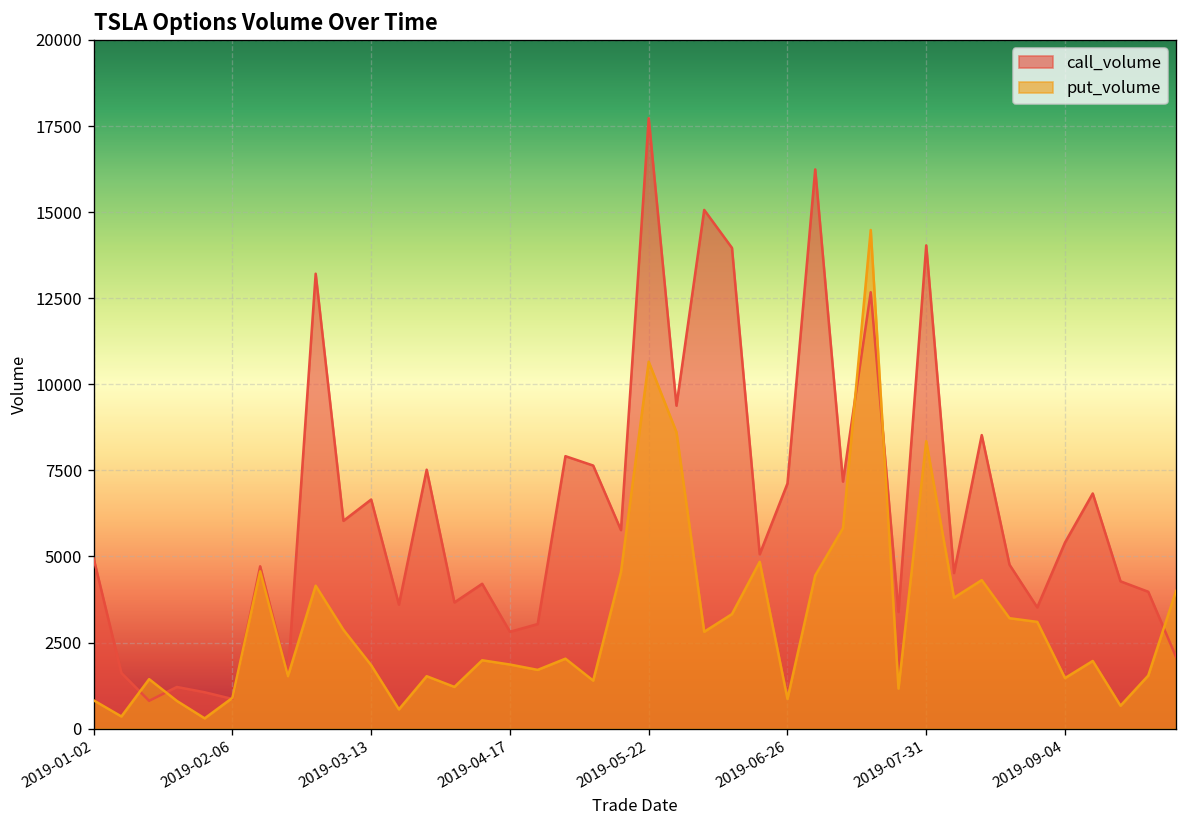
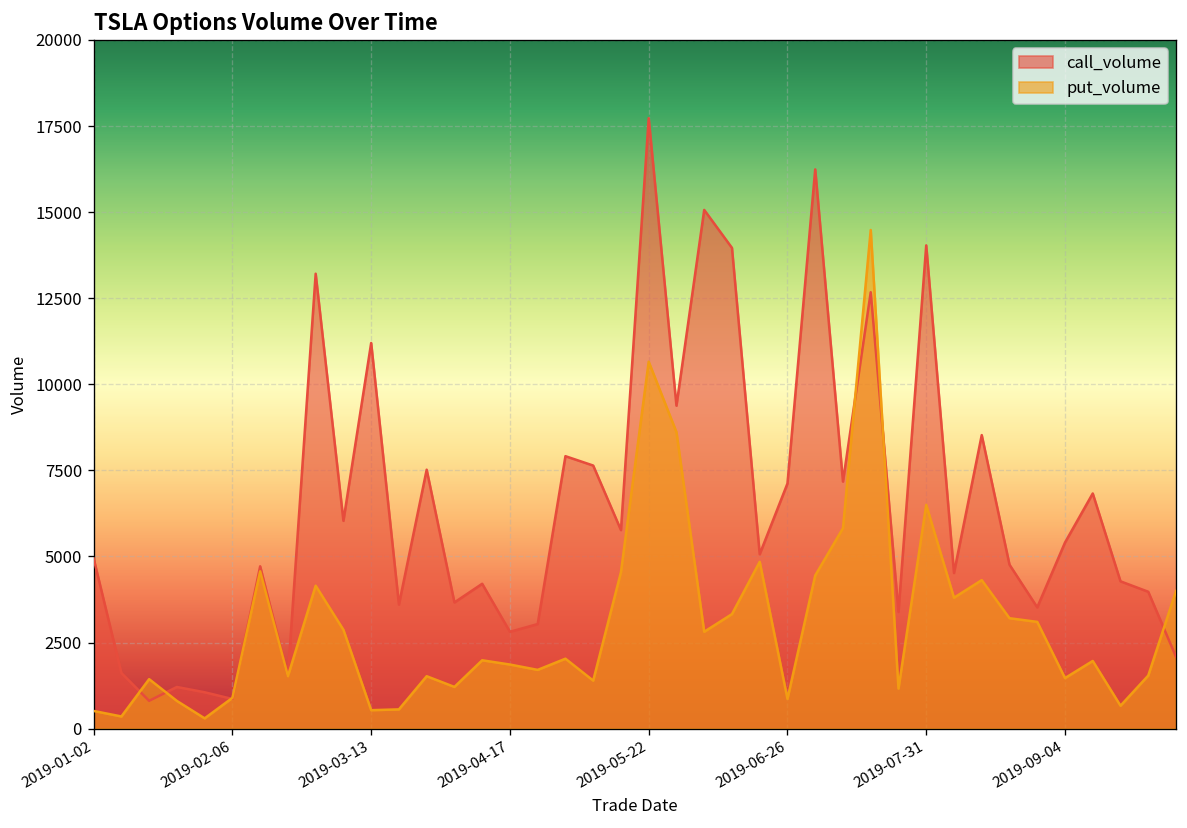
  {
    "call_volume": {
      "2019-01-02": 4900,
-     "2019-03-13": 6700,
+     "2019-03-13": 11200,
      "2019-04-17": 2800,
      "2019-05-22": 17700,
      "2019-06-26": 7100,
      "2019-07-31": 14000,
      "2019-09-04": 5400
    },
    "put_volume": {
-     "2019-01-02": 800,
-     "2019-03-13": 1800,
+     "2019-01-02": 500,
+     "2019-03-13": 500,
      "2019-04-17": 1900,
      "2019-05-22": 10700,
      "2019-06-26": 900,
-     "2019-07-31": 8300,
+     "2019-07-31": 6500,
      "2019-09-04": 1500
    }
  }
